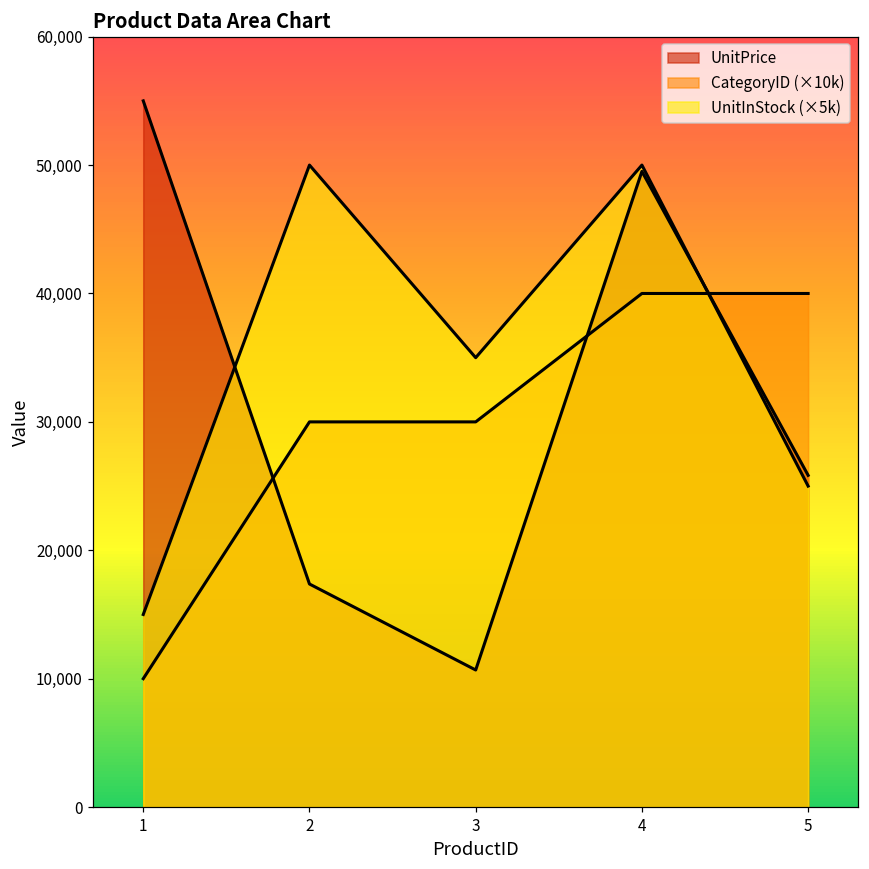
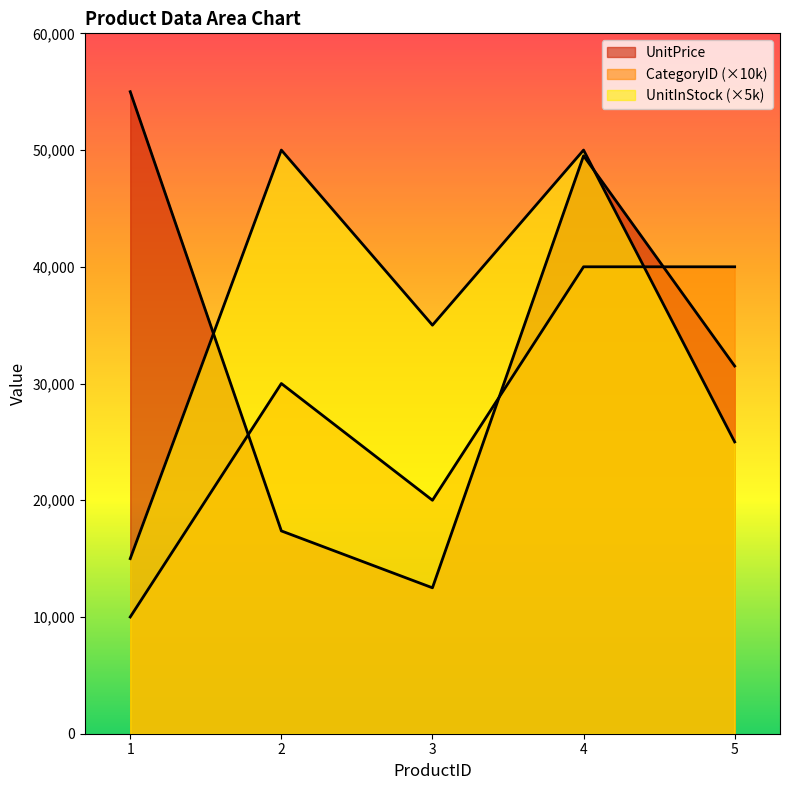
  {
    "UnitPrice": {
      "1": "55,000",
      "2": "17,400",
-     "3": "10,700",
+     "3": "12,500",
      "4": "49,500",
-     "5": "25,800"
+     "5": "31,500"
    },
    "CategoryID (×10k)": {
      "1": "10,000",
      "2": "30,000",
-     "3": "30,000",
+     "3": "20,000",
      "4": "40,000",
      "5": "40,000"
    },
    "UnitInStock (×5k)": {
      "1": "15,000",
      "2": "50,000",
      "3": "35,000",
      "4": "50,000",
      "5": "25,000"
    }
  }
